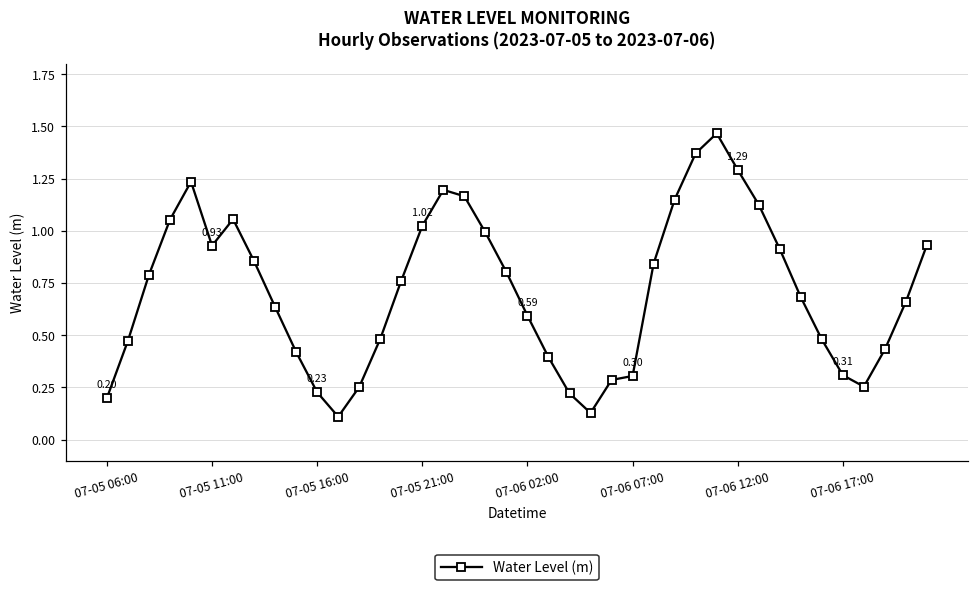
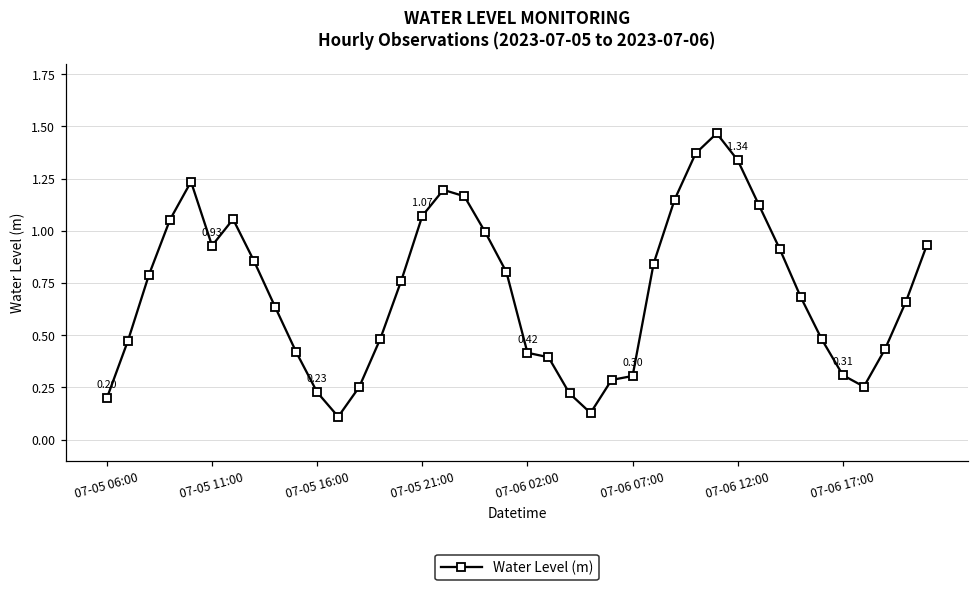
  {
    "07-05 06:00": 0.20,
    "07-05 11:00": 0.93,
    "07-05 16:00": 0.23,
-   "07-05 21:00": 1.02,
-   "07-06 02:00": 0.59,
+   "07-05 21:00": 1.07,
+   "07-06 02:00": 0.42,
    "07-06 07:00": 0.30,
-   "07-06 12:00": 1.29,
+   "07-06 12:00": 1.34,
    "07-06 17:00": 0.31
  }
